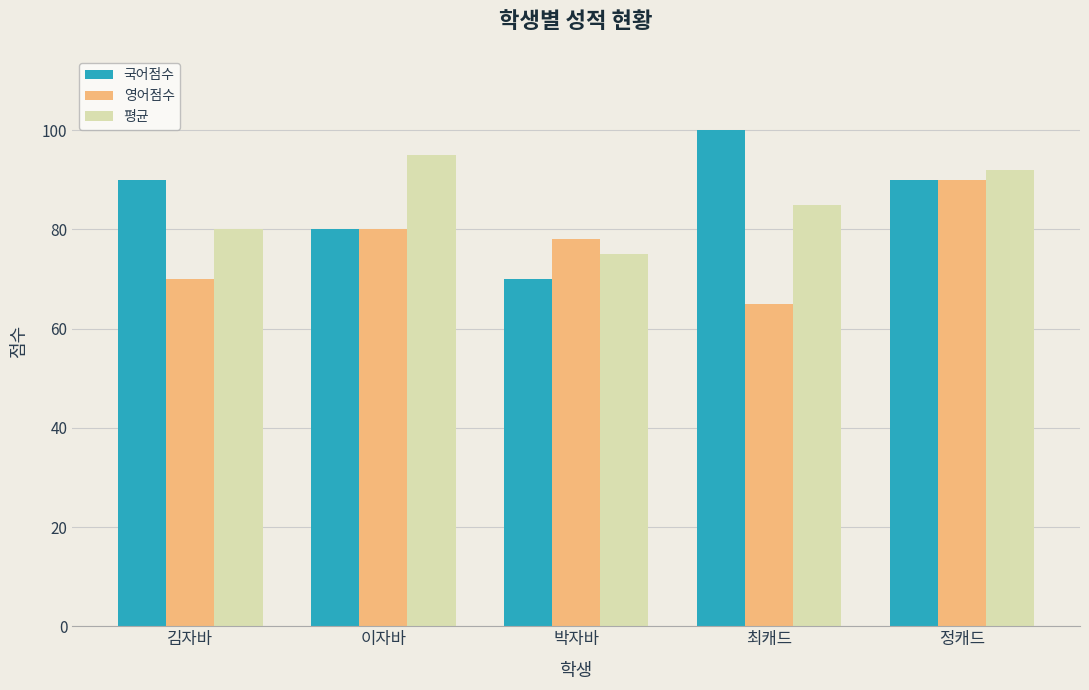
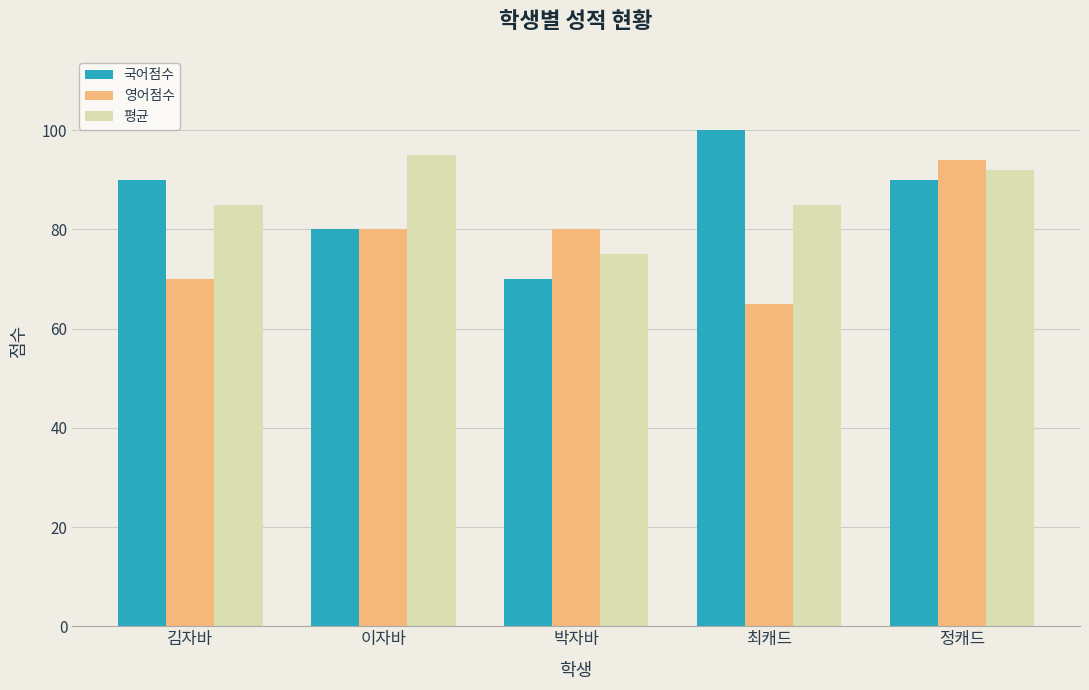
  {
    "국어점수": {
      "김자바": 90,
      "이자바": 80,
      "박자바": 70,
      "최캐드": 100,
      "정캐드": 90
    },
    "영어점수": {
      "김자바": 70,
      "이자바": 80,
-     "박자바": 78,
+     "박자바": 80,
      "최캐드": 65,
-     "정캐드": 90
+     "정캐드": 94
    },
    "평균": {
-     "김자바": 80,
+     "김자바": 85,
      "이자바": 95,
      "박자바": 75,
      "최캐드": 85,
      "정캐드": 92
    }
  }
